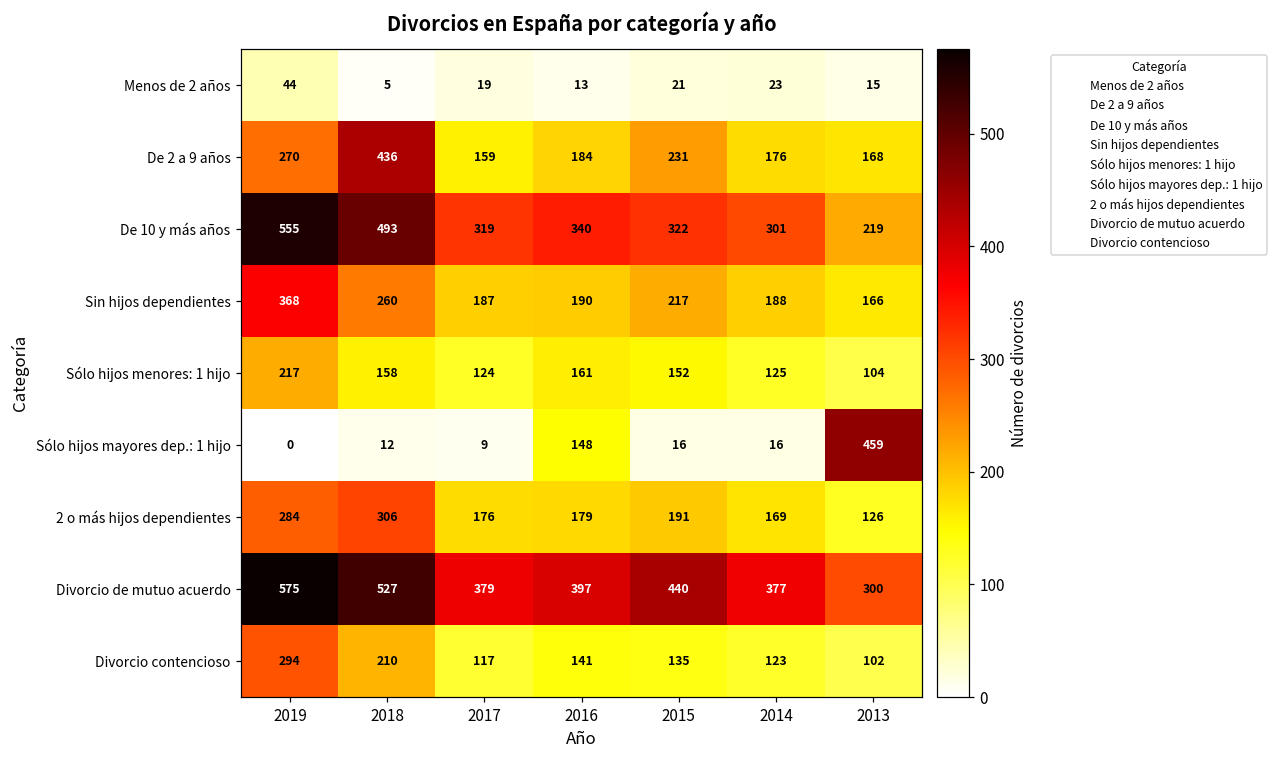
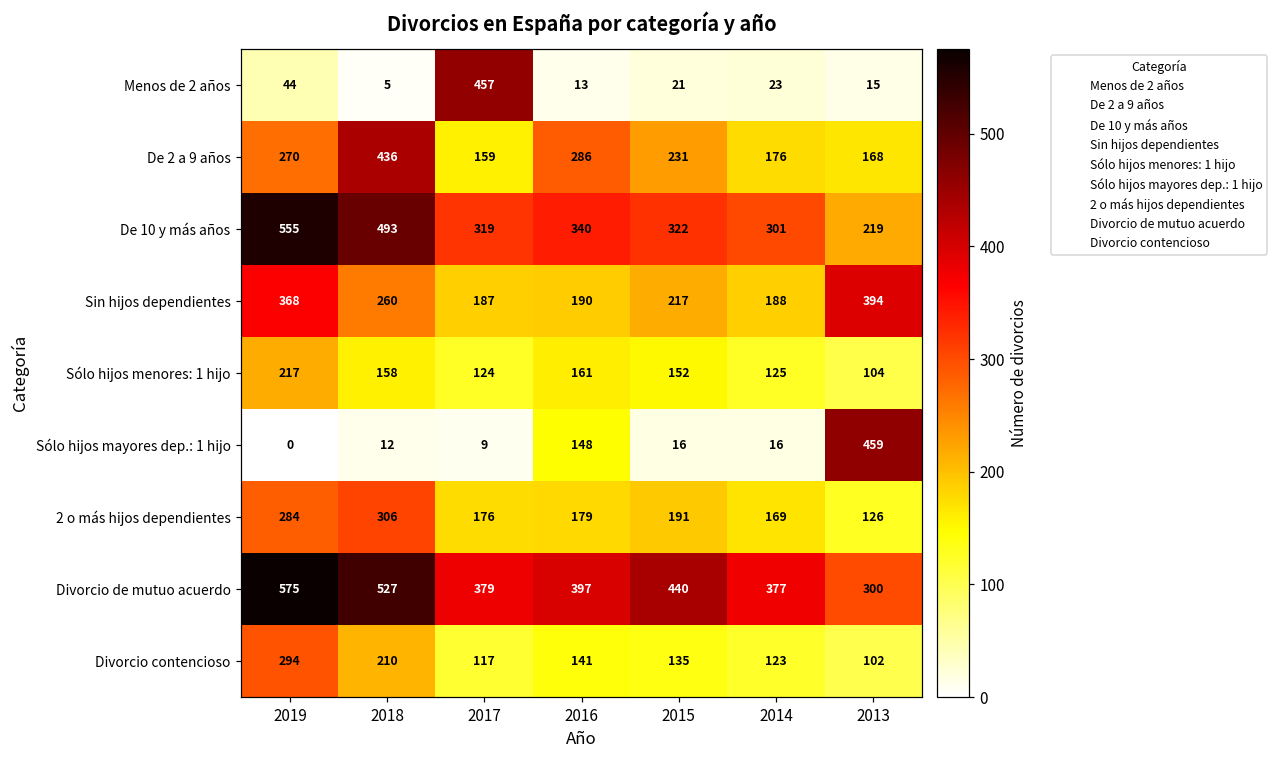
  {
    "Menos de 2 años": {
      "2019": 44,
      "2018": 5,
-     "2017": 19,
+     "2017": 457,
      "2016": 13,
      "2015": 21,
      "2014": 23,
      "2013": 15
    },
    "De 2 a 9 años": {
      "2019": 270,
      "2018": 436,
      "2017": 159,
-     "2016": 184,
+     "2016": 286,
      "2015": 231,
      "2014": 176,
      "2013": 168
    },
    "De 10 y más años": {
      "2019": 555,
      "2018": 493,
      "2017": 319,
      "2016": 340,
      "2015": 322,
      "2014": 301,
      "2013": 219
    },
    "Sin hijos dependientes": {
      "2019": 368,
      "2018": 260,
      "2017": 187,
      "2016": 190,
      "2015": 217,
      "2014": 188,
-     "2013": 166
+     "2013": 394
    },
    "Sólo hijos menores: 1 hijo": {
      "2019": 217,
      "2018": 158,
      "2017": 124,
      "2016": 161,
      "2015": 152,
      "2014": 125,
      "2013": 104
    },
    "Sólo hijos mayores dep.: 1 hijo": {
      "2019": 0,
      "2018": 12,
      "2017": 9,
      "2016": 148,
      "2015": 16,
      "2014": 16,
      "2013": 459
    },
    "2 o más hijos dependientes": {
      "2019": 284,
      "2018": 306,
      "2017": 176,
      "2016": 179,
      "2015": 191,
      "2014": 169,
      "2013": 126
    },
    "Divorcio de mutuo acuerdo": {
      "2019": 575,
      "2018": 527,
      "2017": 379,
      "2016": 397,
      "2015": 440,
      "2014": 377,
      "2013": 300
    },
    "Divorcio contencioso": {
      "2019": 294,
      "2018": 210,
      "2017": 117,
      "2016": 141,
      "2015": 135,
      "2014": 123,
      "2013": 102
    }
  }
